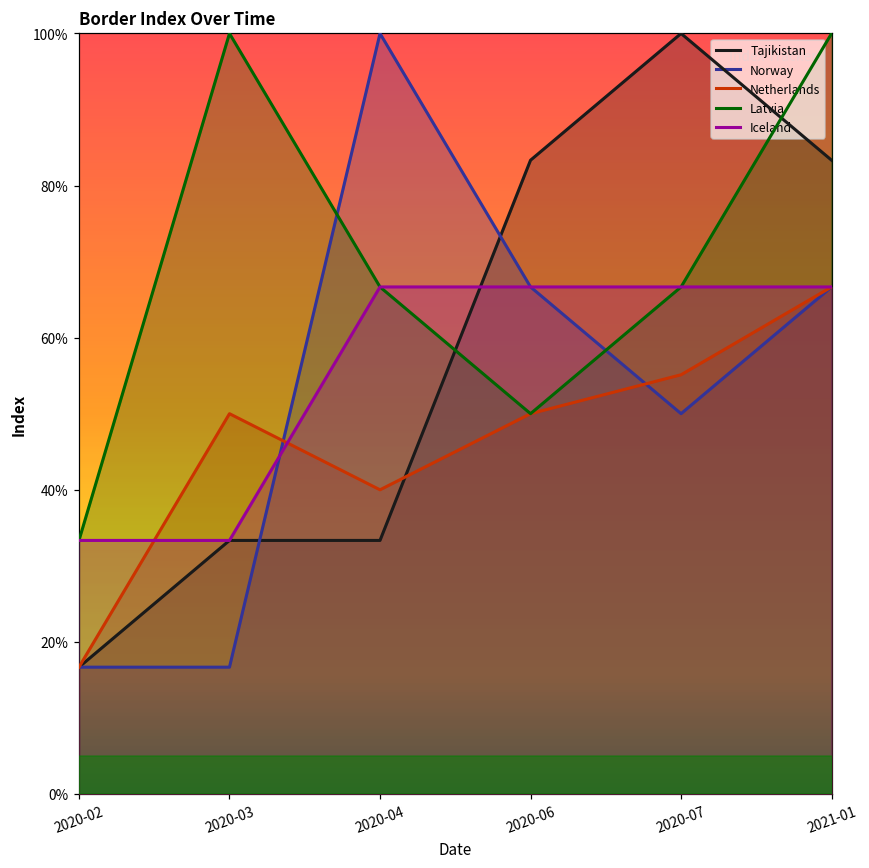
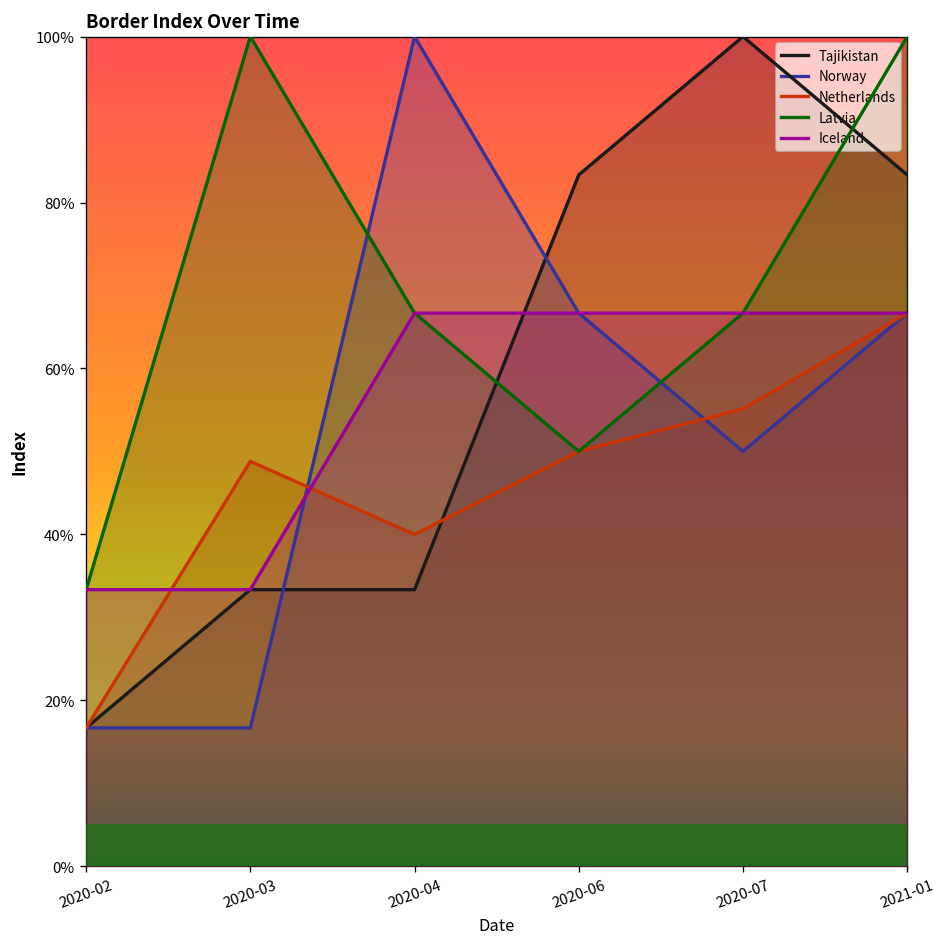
  {
    "Netherlands": {
-     "2020-03": "50%",
+     "2020-03": "49%",
      "2020-04": "40%",
      "2020-07": "55%"
    }
  }
